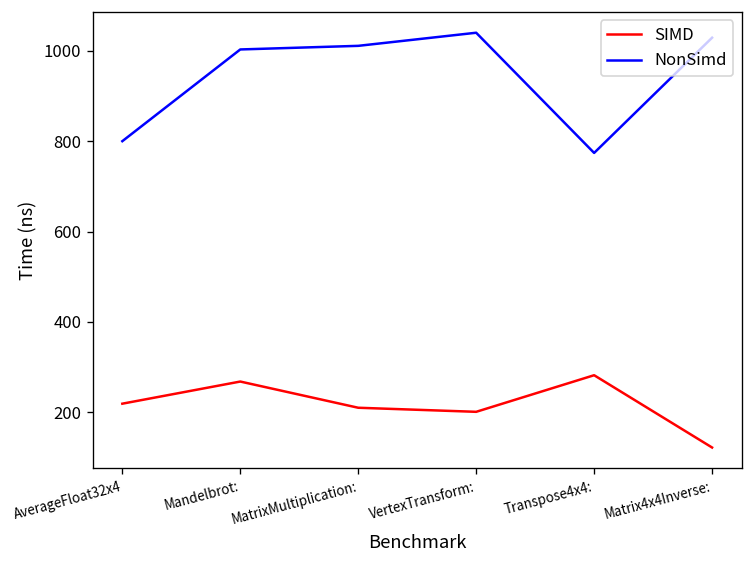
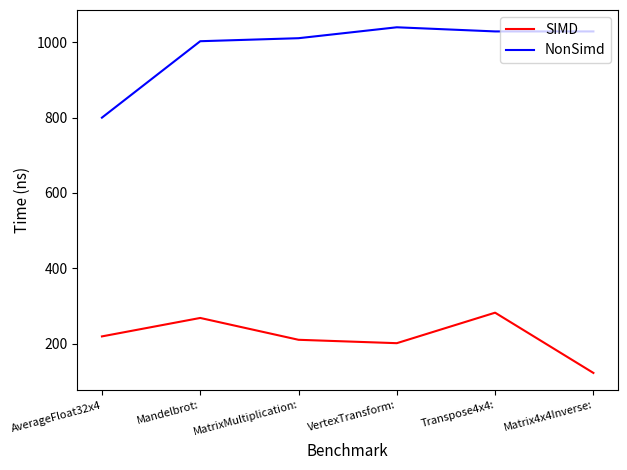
  {
    "SIMD": {
      "AverageFloat32x4": 220,
      "Mandelbrot:": 270,
      "MatrixMultiplication:": 210,
      "VertexTransform:": 200,
      "Transpose4x4:": 280,
      "Matrix4x4Inverse:": 120
    },
    "NonSimd": {
      "AverageFloat32x4": 800,
      "Mandelbrot:": 1000,
      "MatrixMultiplication:": 1010,
      "VertexTransform:": 1040,
-     "Transpose4x4:": 770
+     "Transpose4x4:": 1030
    }
  }
